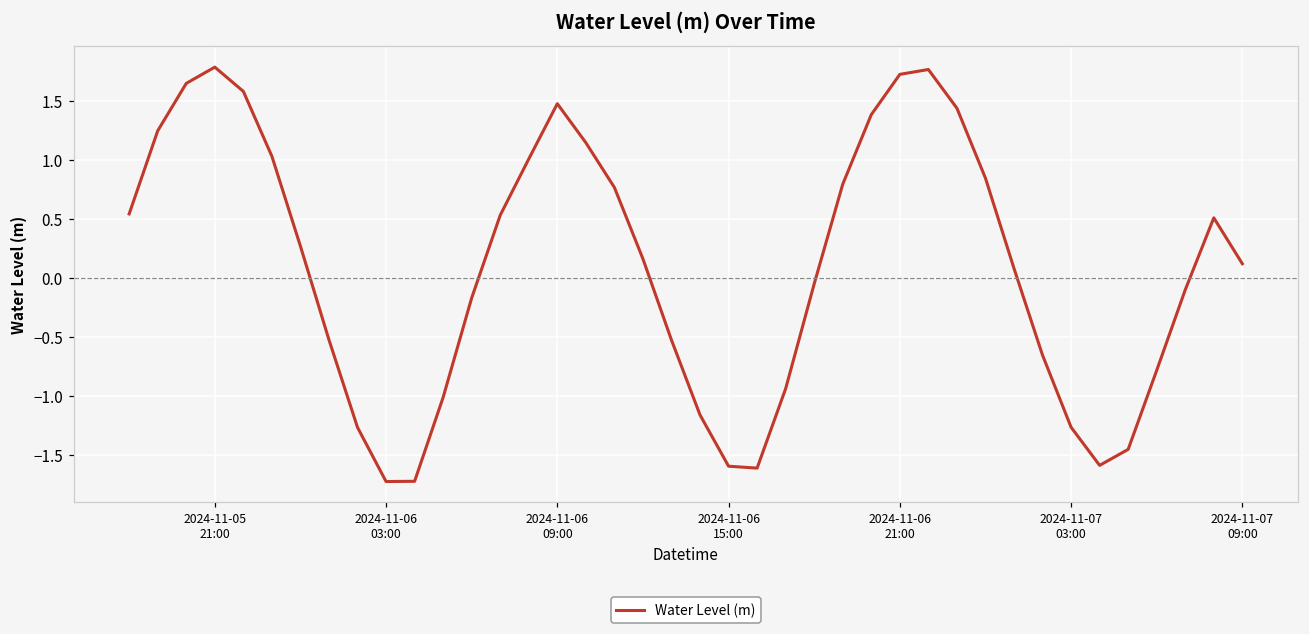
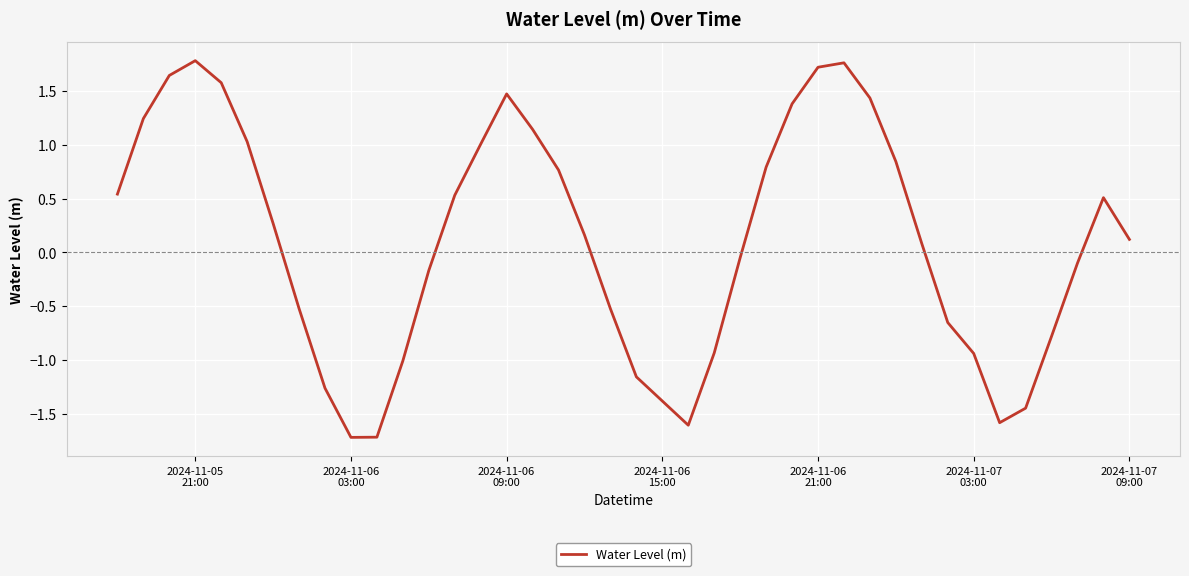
  {
    "2024-11-05 21:00": 1.78,
    "2024-11-06 03:00": -1.72,
    "2024-11-06 09:00": 1.47,
-   "2024-11-06 15:00": -1.59,
+   "2024-11-06 15:00": -1.38,
    "2024-11-06 21:00": 1.72,
-   "2024-11-07 03:00": -1.26,
+   "2024-11-07 03:00": -0.94,
    "2024-11-07 09:00": 0.12
  }
